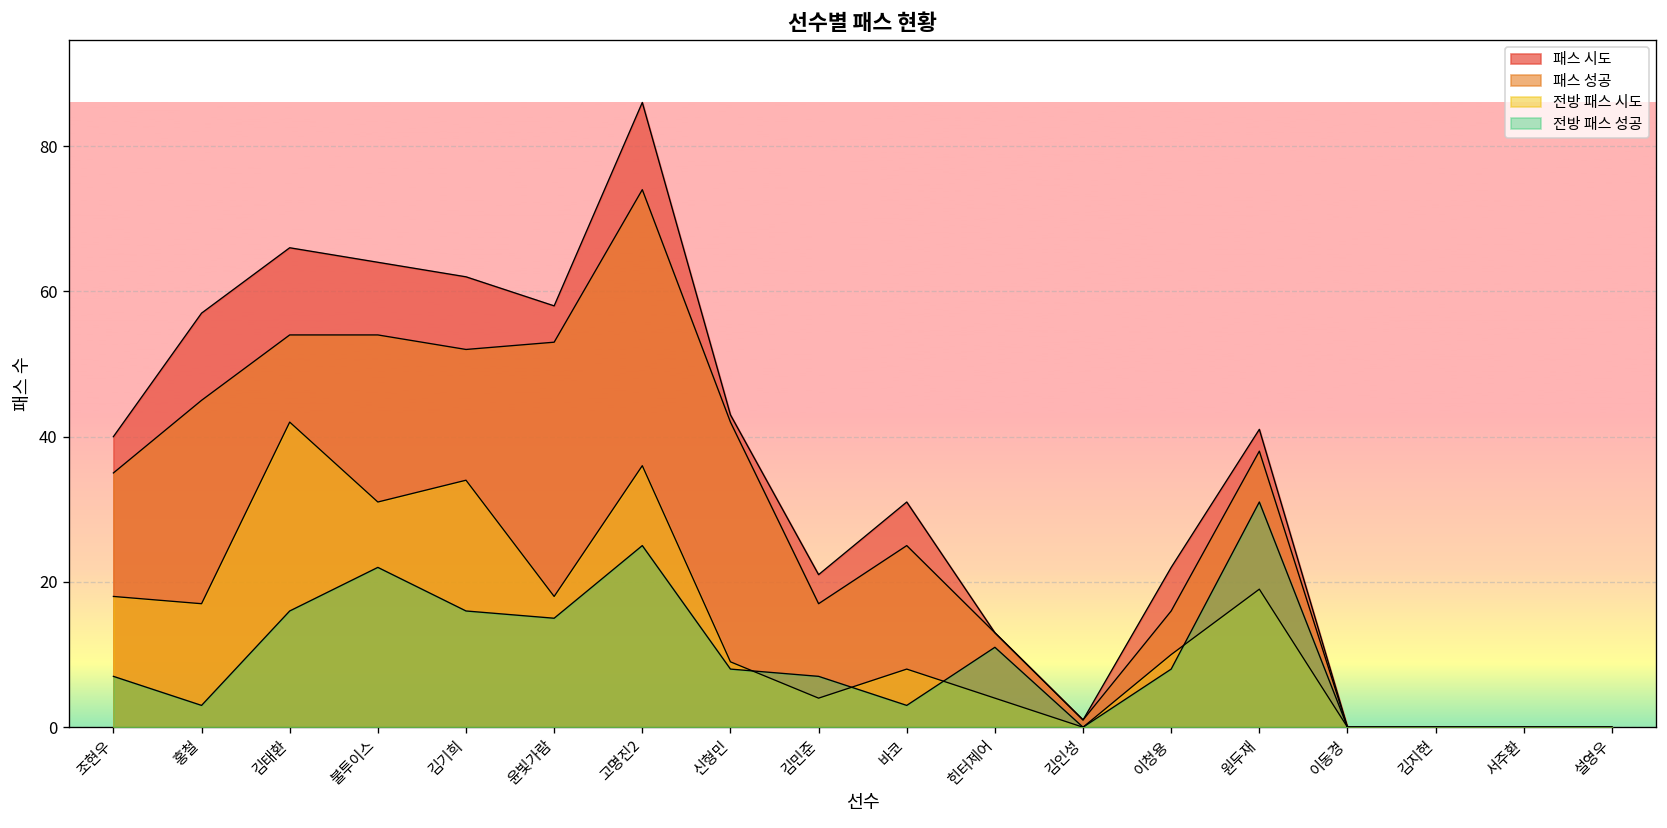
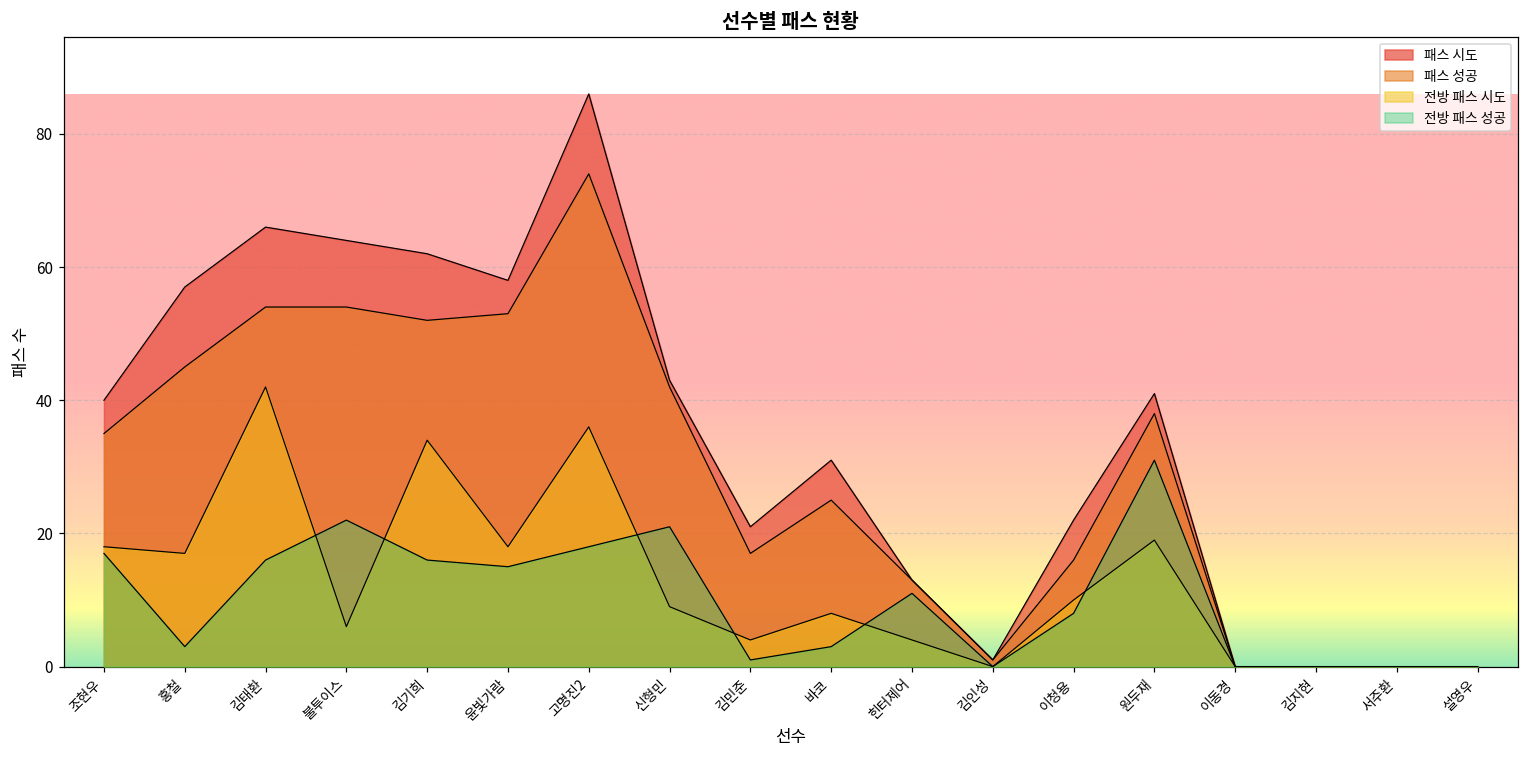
  {
    "전방 패스 시도": {
      "조현우": 18,
      "홍철": 17,
      "김태환": 42,
-     "불투이스": 31,
+     "불투이스": 6,
      "김기희": 34,
      "윤빛가람": 18,
      "고명진2": 36,
      "신형민": 9,
      "김민준": 4,
      "바코": 8,
      "힌터제어": 4,
      "이청용": 10,
      "원두재": 19
    },
    "전방 패스 성공": {
-     "조현우": 7,
+     "조현우": 17,
      "홍철": 3,
      "김태환": 16,
      "불투이스": 22,
      "김기희": 16,
      "윤빛가람": 15,
-     "고명진2": 25,
-     "신형민": 8,
-     "김민준": 7,
+     "고명진2": 18,
+     "신형민": 21,
+     "김민준": 1,
      "바코": 3,
      "힌터제어": 11,
      "이청용": 8,
      "원두재": 31
    }
  }
